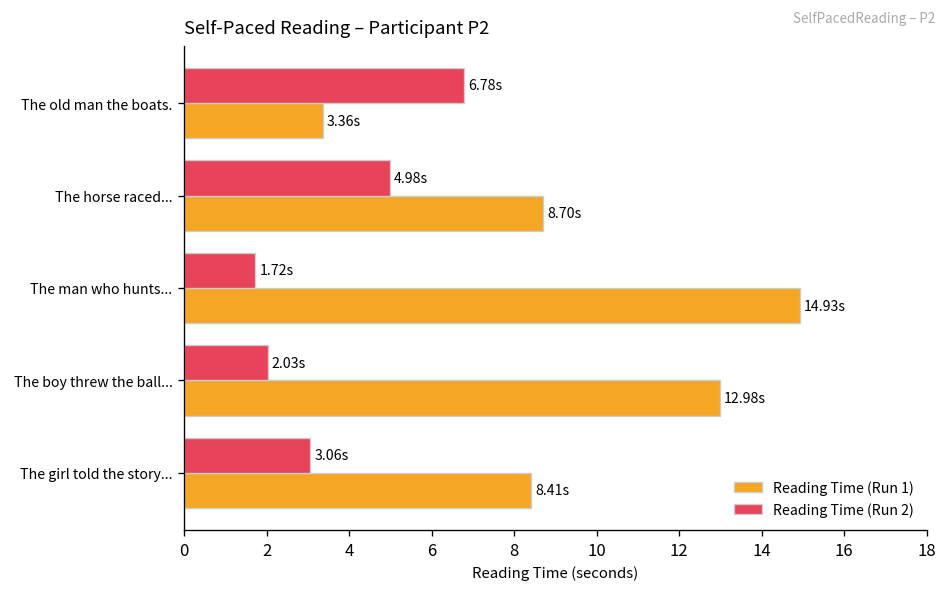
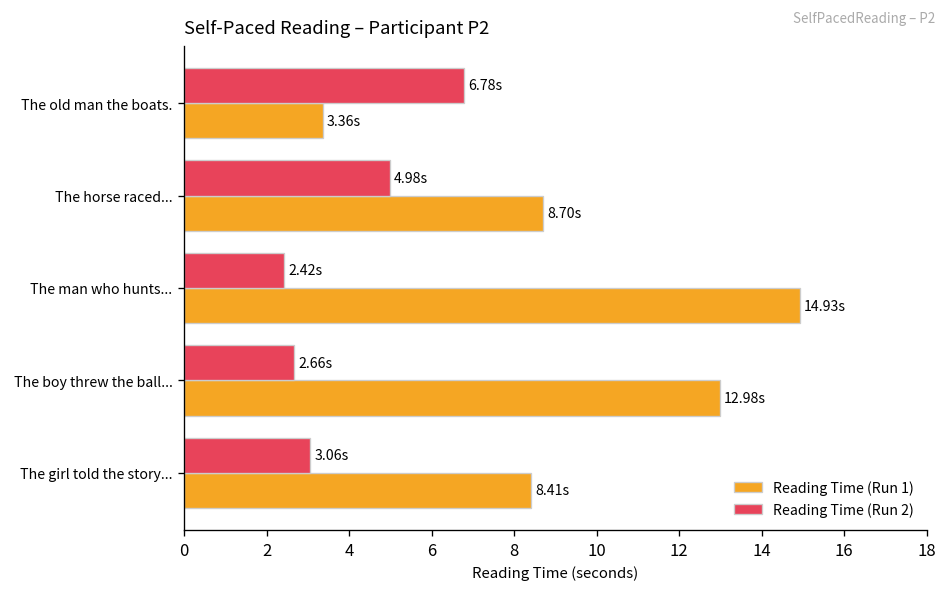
  {
    "Reading Time (Run 1)": {
      "The old man the boats.": "3.36s",
      "The horse raced...": "8.70s",
      "The man who hunts...": "14.93s",
      "The boy threw the ball...": "12.98s",
      "The girl told the story...": "8.41s"
    },
    "Reading Time (Run 2)": {
      "The old man the boats.": "6.78s",
      "The horse raced...": "4.98s",
-     "The man who hunts...": "1.72s",
-     "The boy threw the ball...": "2.03s",
+     "The man who hunts...": "2.42s",
+     "The boy threw the ball...": "2.66s",
      "The girl told the story...": "3.06s"
    }
  }
